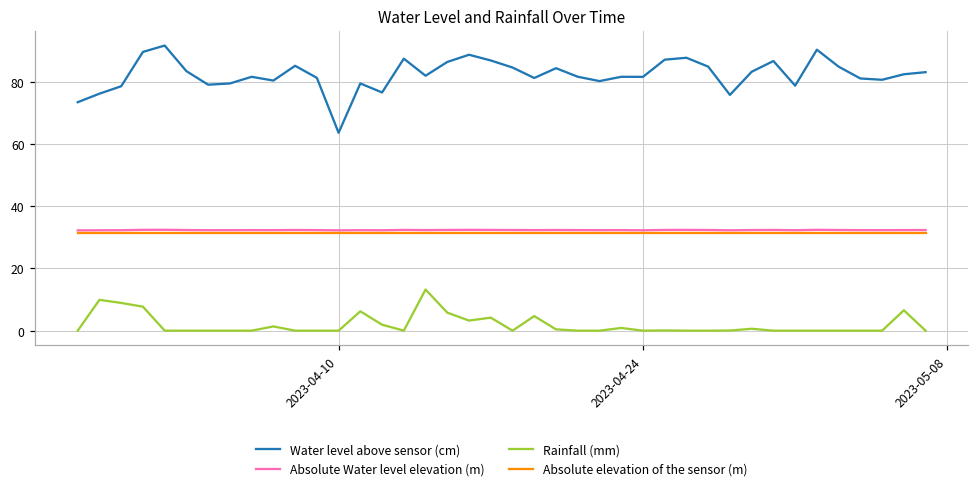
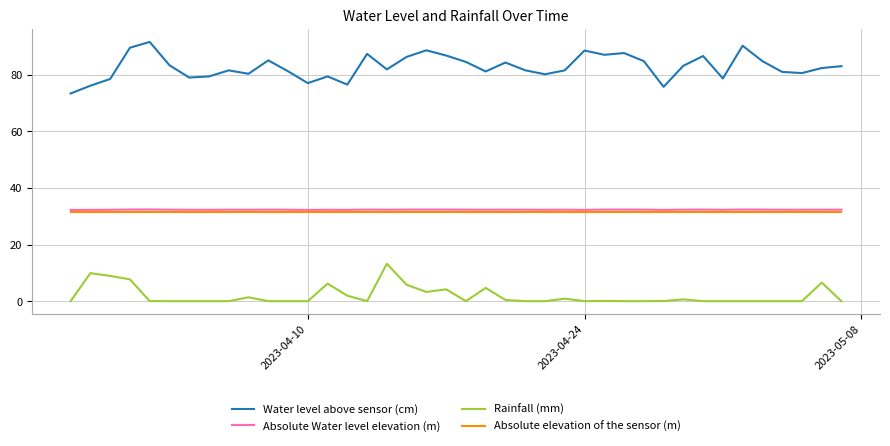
  {
    "Water level above sensor (cm)": {
-     "2023-04-10": 64,
-     "2023-04-24": 82
+     "2023-04-10": 77,
+     "2023-04-24": 89
    },
    "Rainfall (mm)": {
      "2023-04-10": 0,
      "2023-04-24": 0
    }
  }
